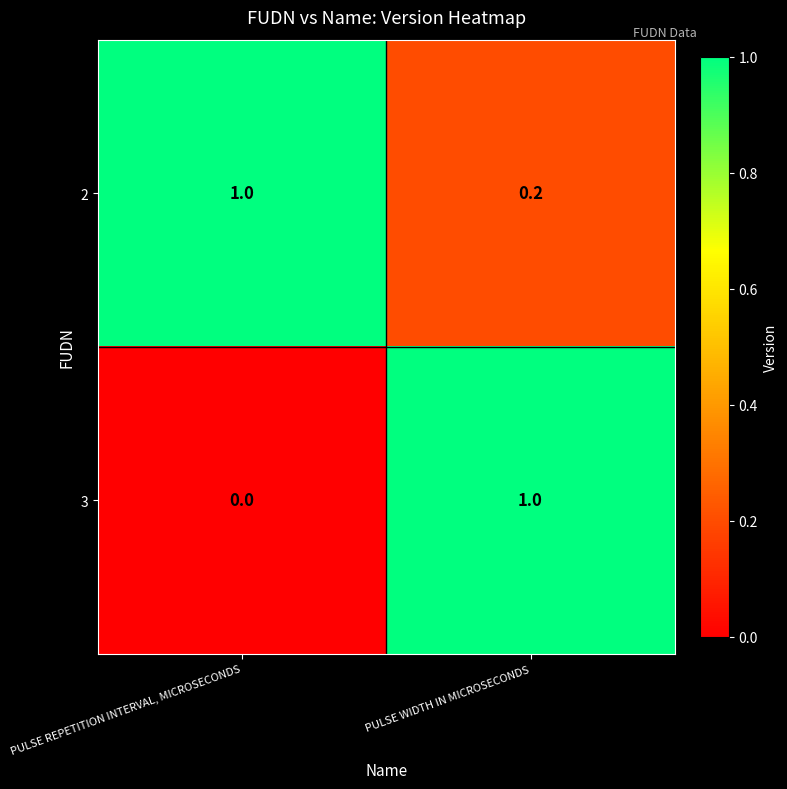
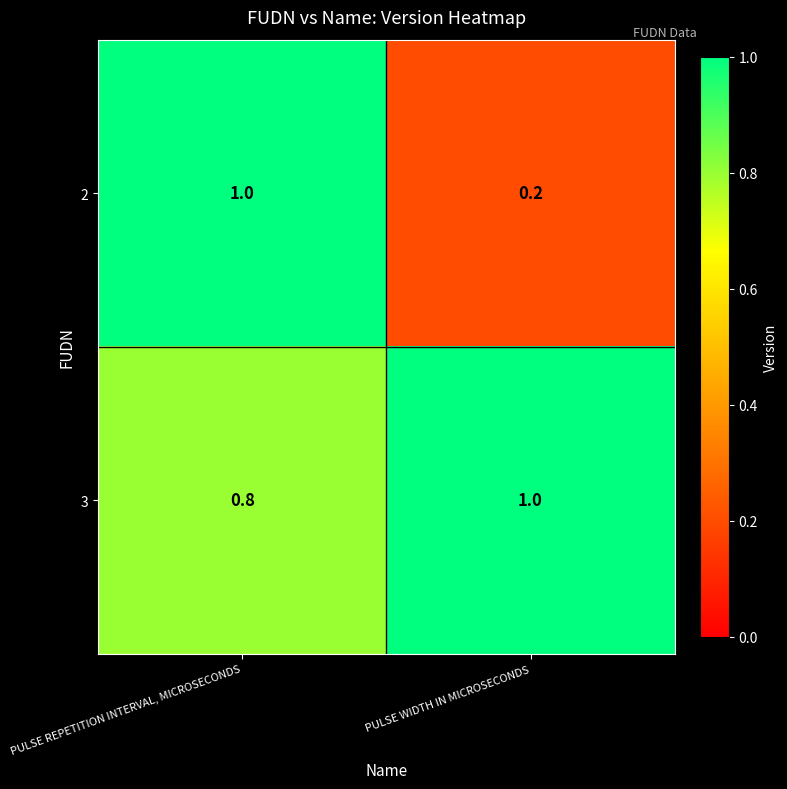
  {
    "2": {
      "PULSE REPETITION INTERVAL, MICROSECONDS": 1.0,
      "PULSE WIDTH IN MICROSECONDS": 0.2
    },
    "3": {
-     "PULSE REPETITION INTERVAL, MICROSECONDS": 0.0,
+     "PULSE REPETITION INTERVAL, MICROSECONDS": 0.8,
      "PULSE WIDTH IN MICROSECONDS": 1.0
    }
  }
